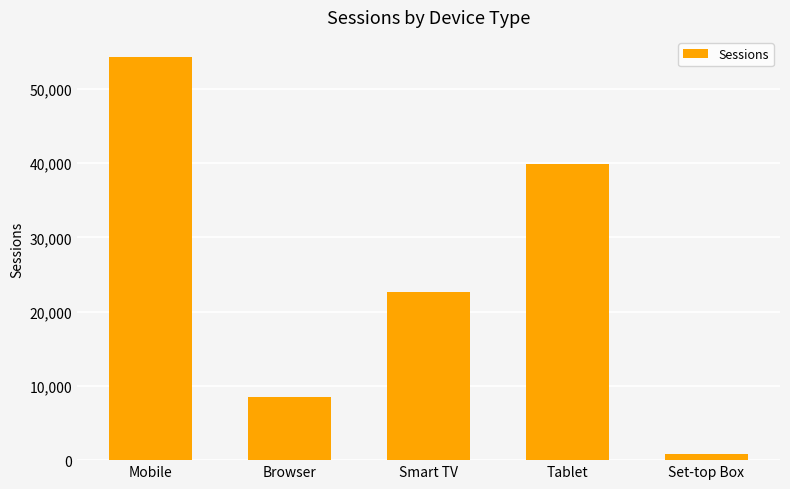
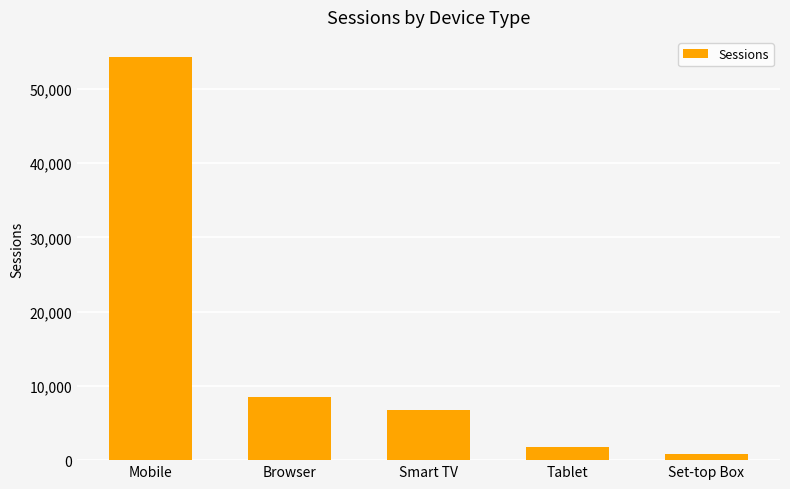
  {
    "Mobile": "54,000",
    "Browser": "9,000",
-   "Smart TV": "23,000",
-   "Tablet": "40,000",
+   "Smart TV": "7,000",
+   "Tablet": "2,000",
    "Set-top Box": "1,000"
  }
